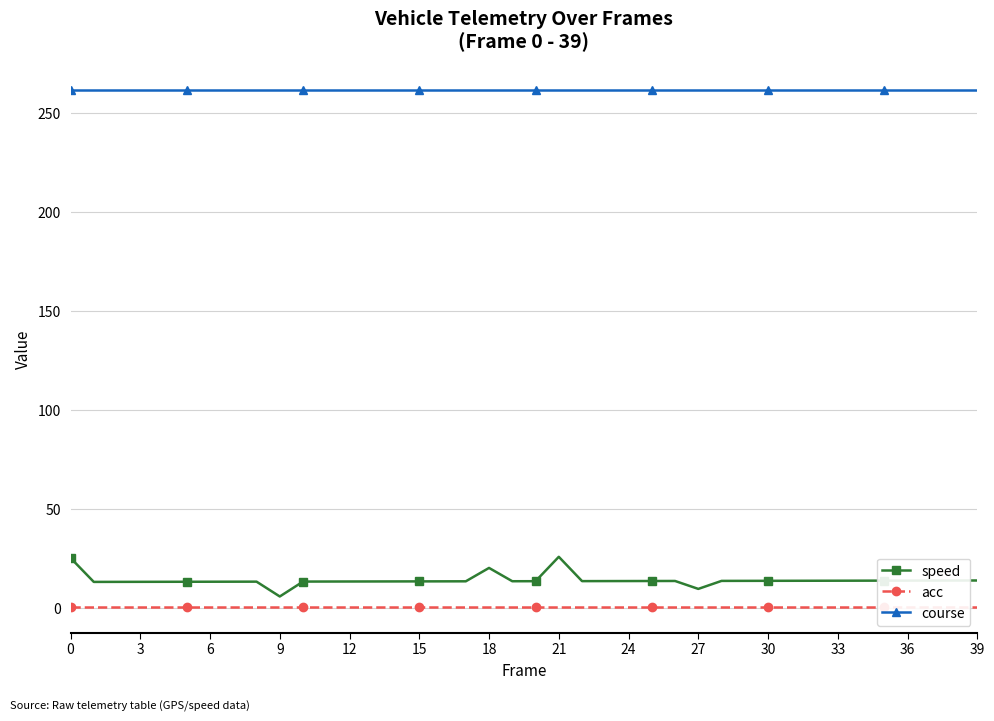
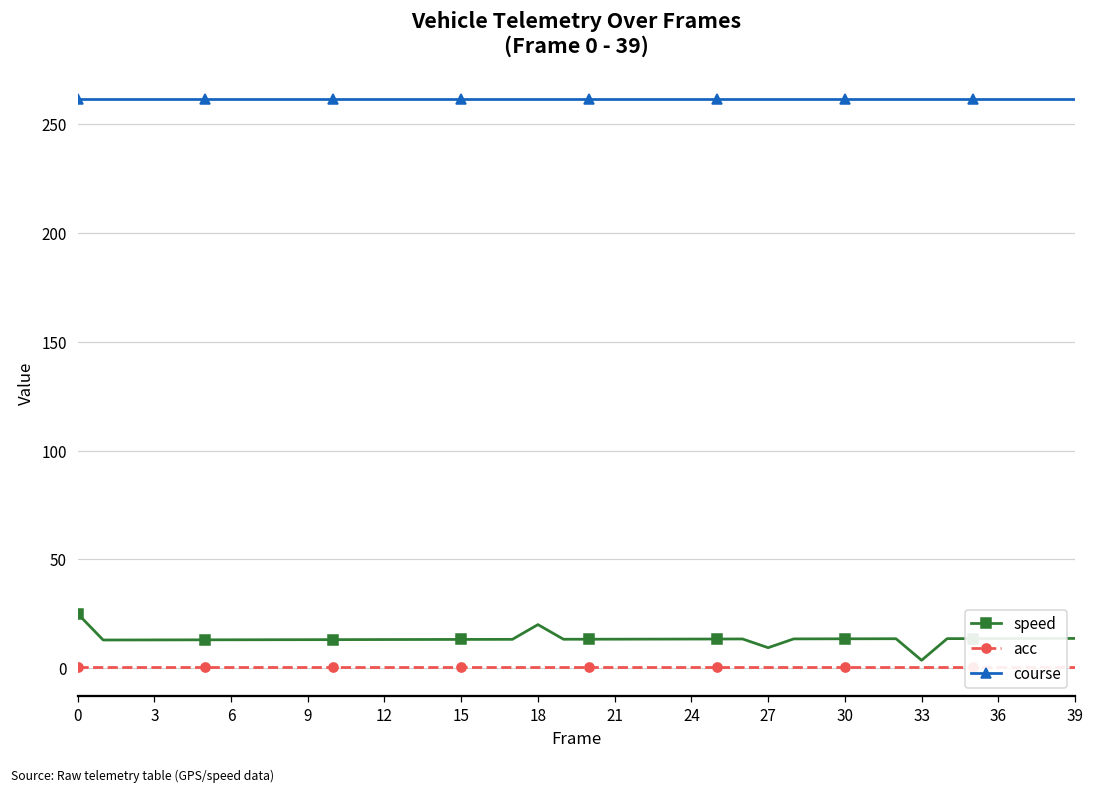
  {
    "speed": {
      "0": 25,
      "3": 13,
      "6": 13,
-     "9": 6,
+     "9": 13,
      "12": 13,
      "15": 13,
      "18": 20,
-     "21": 26,
+     "21": 13,
      "24": 13,
      "27": 9,
      "30": 13,
-     "33": 14,
+     "33": 4,
      "39": 14
    },
    "acc": {
      "0": 0,
      "3": 0,
      "6": 0,
      "9": 0,
      "12": 0,
      "15": 0,
      "18": 0,
      "21": 0,
      "24": 0,
      "27": 0,
      "30": 0,
      "33": 0,
      "39": 0
    },
    "course": {
      "0": 262,
      "3": 262,
      "6": 262,
      "9": 262,
      "12": 262,
      "15": 262,
      "18": 262,
      "21": 262,
      "24": 262,
      "27": 262,
      "30": 262,
      "33": 262,
      "36": 262,
      "39": 262
    }
  }
